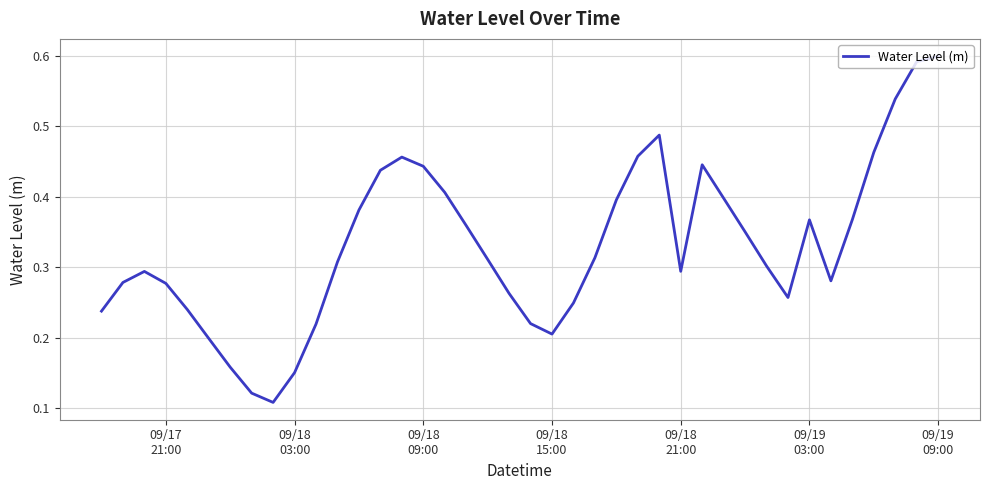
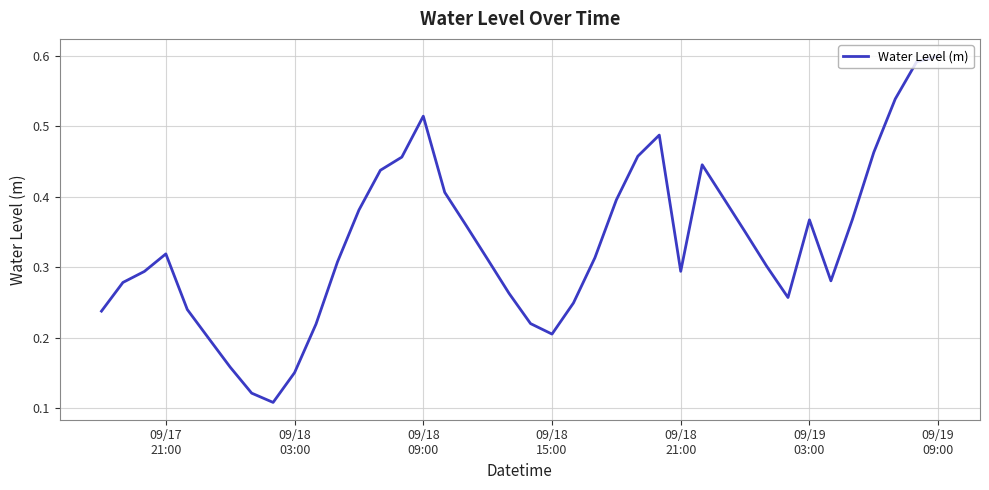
  {
-   "09/17 21:00": 0.28,
+   "09/17 21:00": 0.32,
    "09/18 03:00": 0.15,
-   "09/18 09:00": 0.44,
+   "09/18 09:00": 0.51,
    "09/18 15:00": 0.21,
    "09/18 21:00": 0.29,
    "09/19 03:00": 0.37
  }
